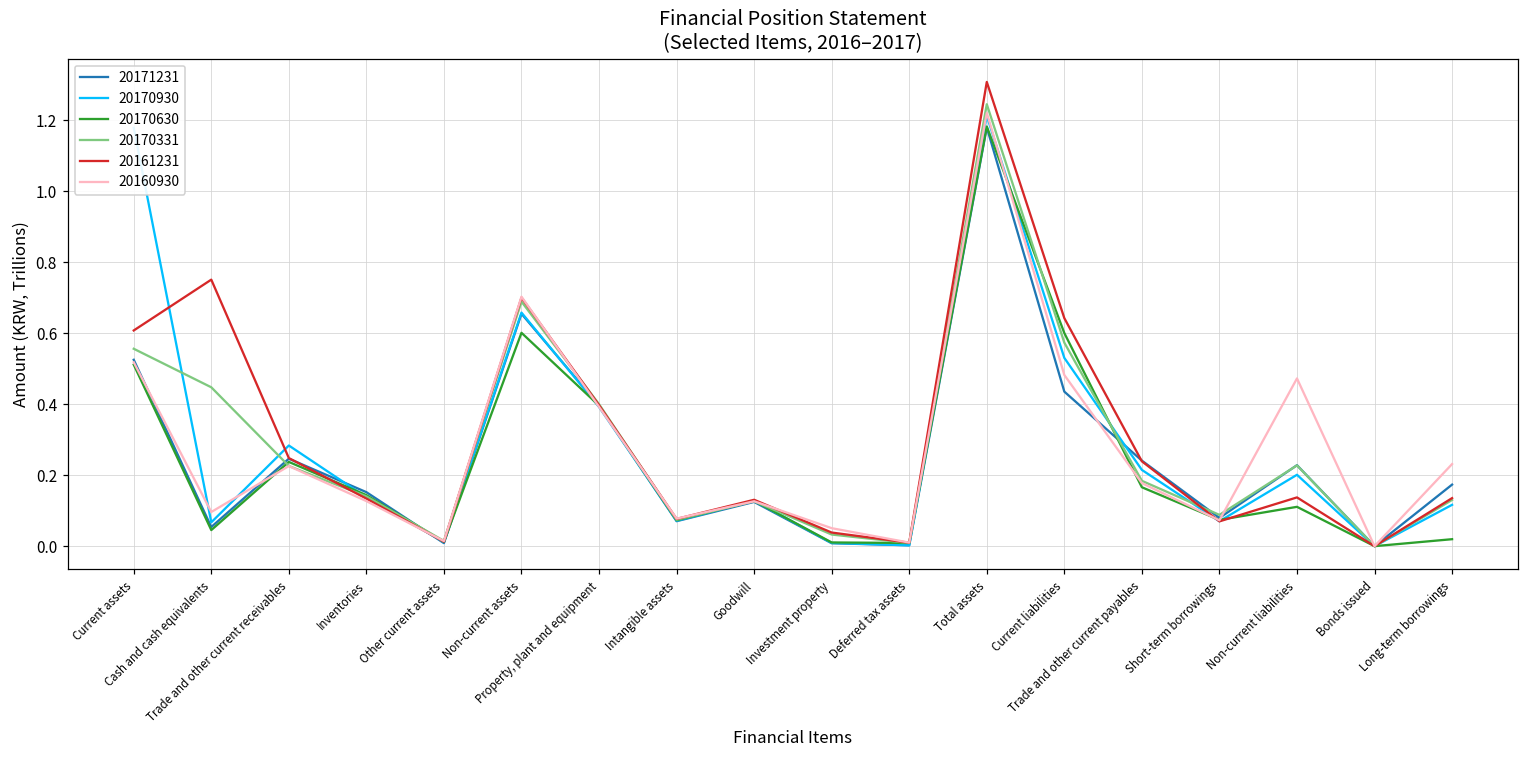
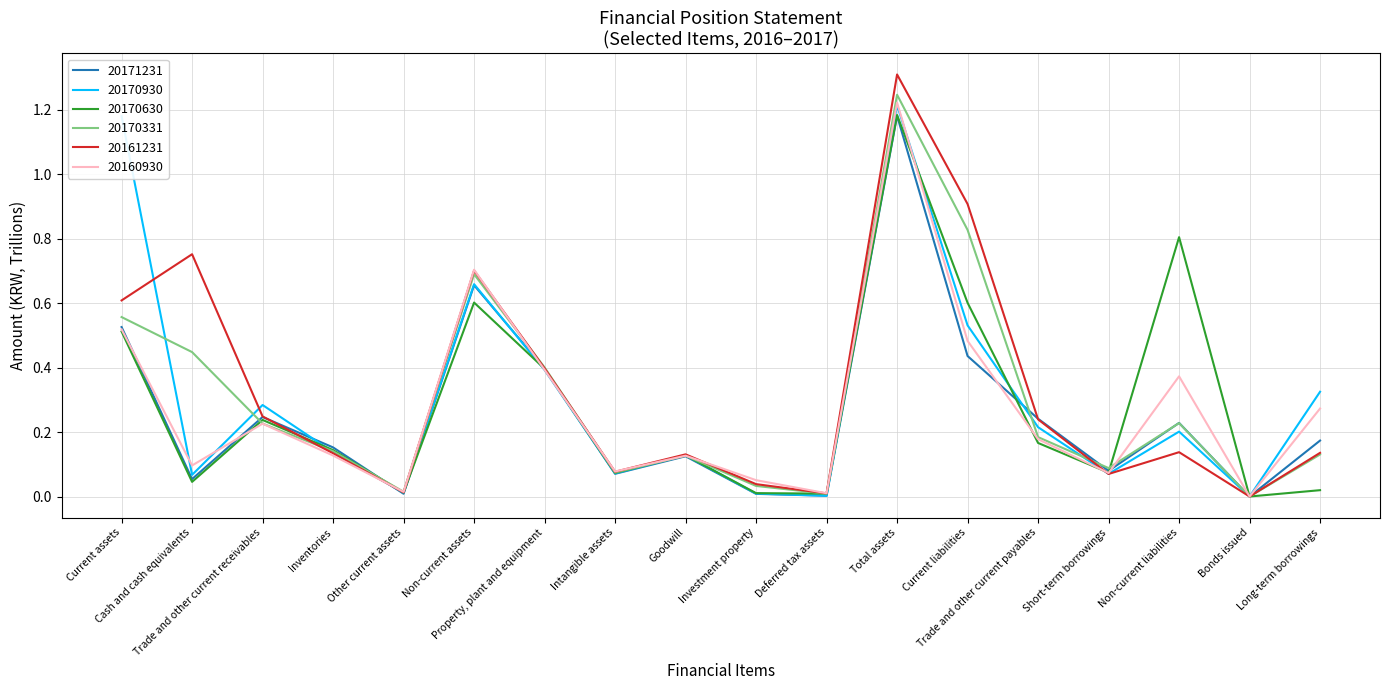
  {
    "20171231": {
      "Cash and cash equivalents": 0.05,
      "Inventories": 0.15,
      "Current liabilities": 0.44,
      "Long-term borrowings": 0.17
    },
    "20170930": {
      "Cash and cash equivalents": 0.07,
      "Trade and other current receivables": 0.28,
      "Total assets": 1.21,
      "Current liabilities": 0.53,
      "Trade and other current payables": 0.21,
      "Non-current liabilities": 0.20,
-     "Long-term borrowings": 0.12
+     "Long-term borrowings": 0.32
    },
    "20170630": {
      "Cash and cash equivalents": 0.05,
      "Trade and other current receivables": 0.24,
      "Non-current assets": 0.60,
      "Current liabilities": 0.60,
      "Trade and other current payables": 0.17,
-     "Non-current liabilities": 0.11,
+     "Non-current liabilities": 0.80,
      "Long-term borrowings": 0.02
    },
    "20170331": {
      "Current assets": 0.56,
      "Cash and cash equivalents": 0.45,
      "Non-current assets": 0.69,
      "Total assets": 1.25,
-     "Current liabilities": 0.57,
+     "Current liabilities": 0.83,
      "Short-term borrowings": 0.09
    },
    "20161231": {
      "Current assets": 0.61,
      "Cash and cash equivalents": 0.75,
      "Total assets": 1.31,
-     "Current liabilities": 0.64,
+     "Current liabilities": 0.91,
      "Non-current liabilities": 0.14
    },
    "20160930": {
      "Cash and cash equivalents": 0.10,
      "Investment property": 0.05,
      "Total assets": 1.22,
      "Current liabilities": 0.48,
-     "Non-current liabilities": 0.47,
-     "Long-term borrowings": 0.23
+     "Non-current liabilities": 0.37,
+     "Long-term borrowings": 0.27
    }
  }
